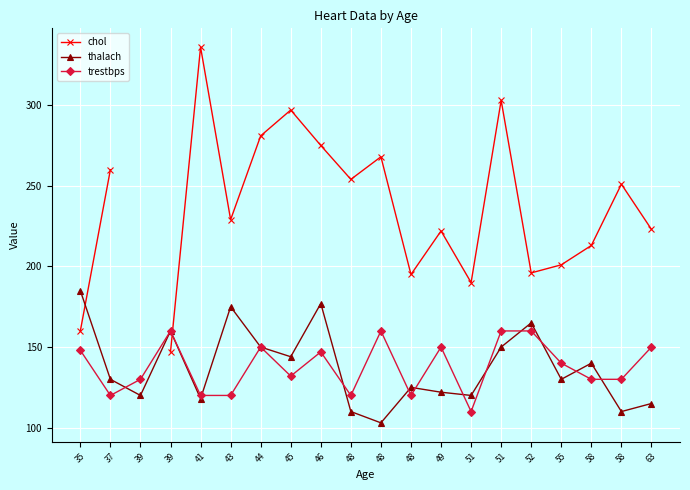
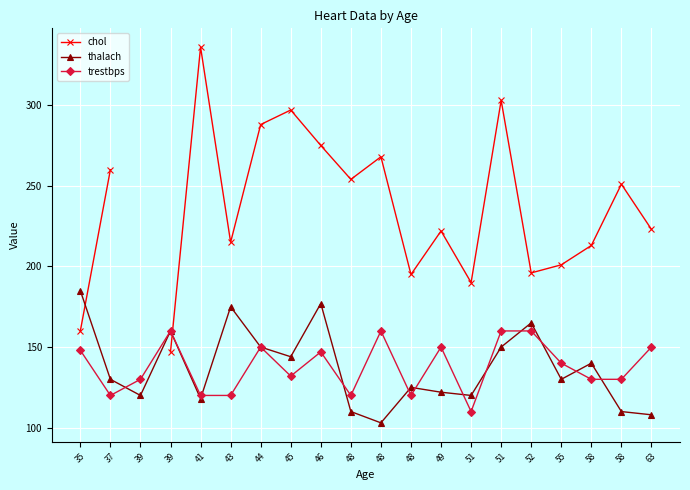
  {
    "chol": {
      "35": 160,
      "37": 260,
      "39": 147,
      "41": 336,
-     "43": 229,
-     "44": 281,
+     "43": 215,
+     "44": 288,
      "45": 297,
      "46": 275,
      "49": 222,
      "52": 196,
      "55": 201,
      "63": 223
    },
    "thalach": {
      "35": 185,
      "37": 130,
      "41": 118,
      "43": 175,
      "45": 144,
      "46": 177,
      "49": 122,
      "52": 165,
      "55": 130,
-     "63": 115
+     "63": 108
    },
    "trestbps": {
      "35": 148,
      "37": 120,
      "41": 120,
      "43": 120,
      "45": 132,
      "46": 147,
      "49": 150,
      "52": 160,
      "55": 140,
      "63": 150
    }
  }
